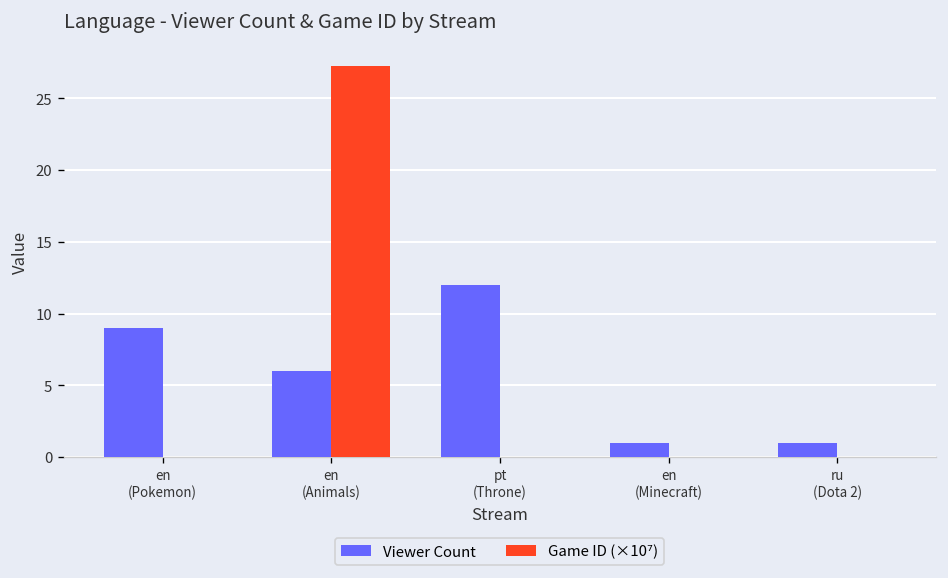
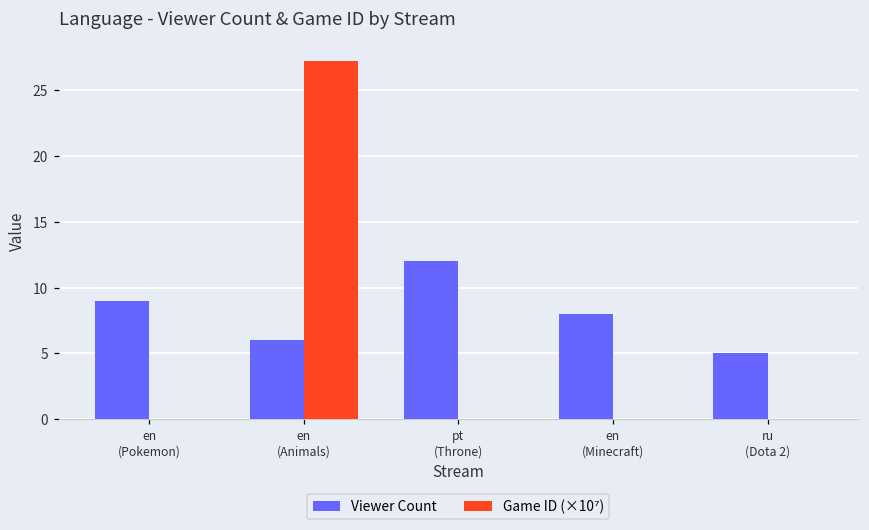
  {
    "Viewer Count": {
      "en (Pokemon)": 9,
      "en (Animals)": 6,
      "pt (Throne)": 12,
-     "en (Minecraft)": 1,
-     "ru (Dota 2)": 1
+     "en (Minecraft)": 8,
+     "ru (Dota 2)": 5
    },
    "Game ID (×10⁷)": {
      "en (Animals)": 27.2
    }
  }
